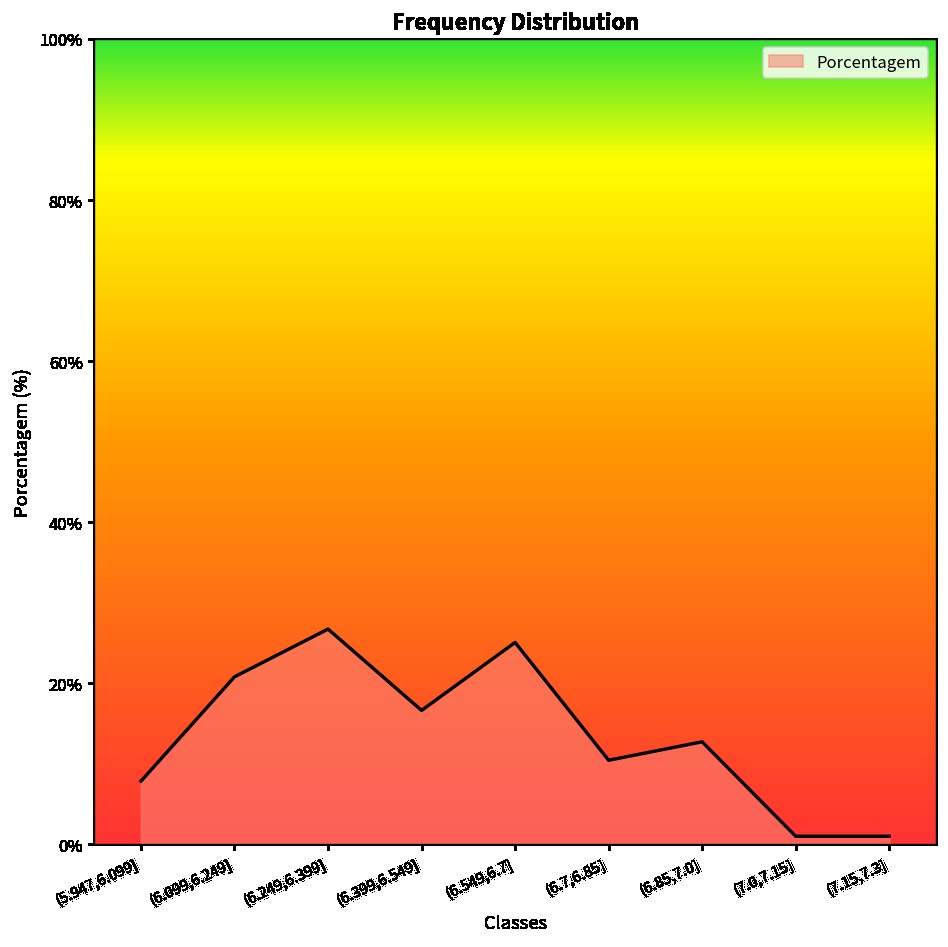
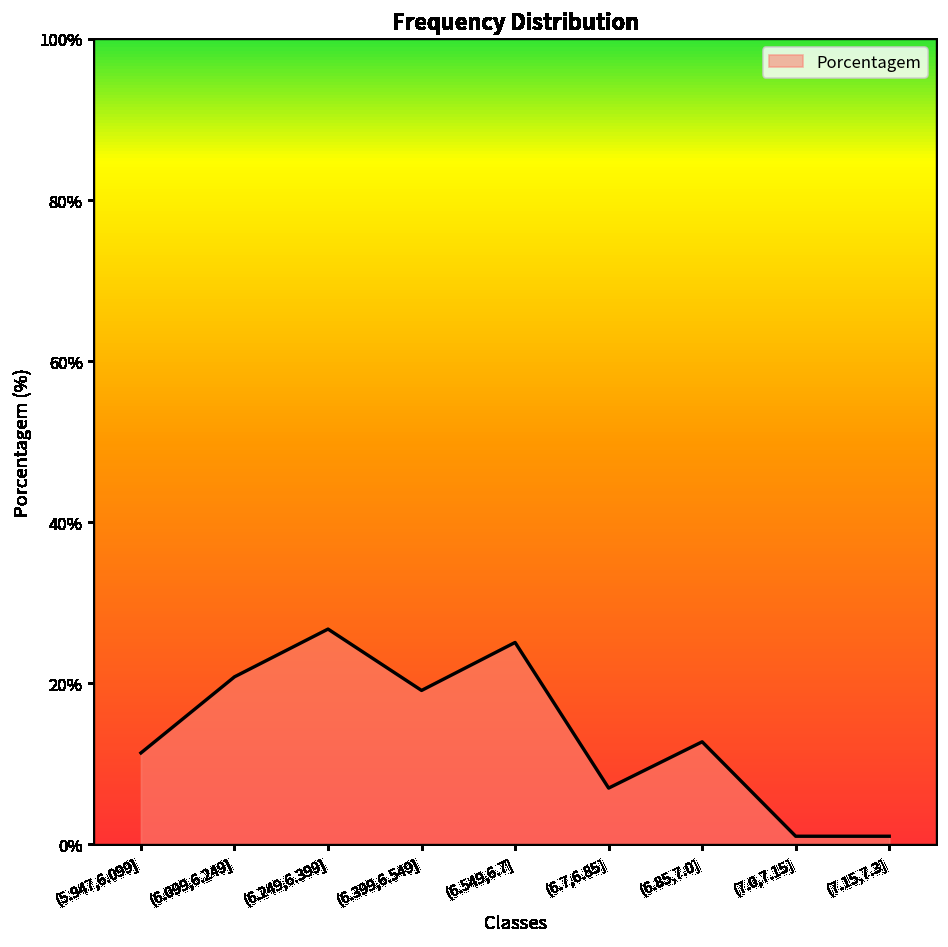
  {
-   "(5.947,6.099]": "8%",
+   "(5.947,6.099]": "11%",
    "(6.099,6.249]": "21%",
    "(6.249,6.399]": "27%",
-   "(6.399,6.549]": "17%",
+   "(6.399,6.549]": "19%",
    "(6.549,6.7]": "25%",
-   "(6.7,6.85]": "10%",
+   "(6.7,6.85]": "7%",
    "(6.85,7.0]": "13%",
    "(7.0,7.15]": "1%",
    "(7.15,7.3]": "1%"
  }
